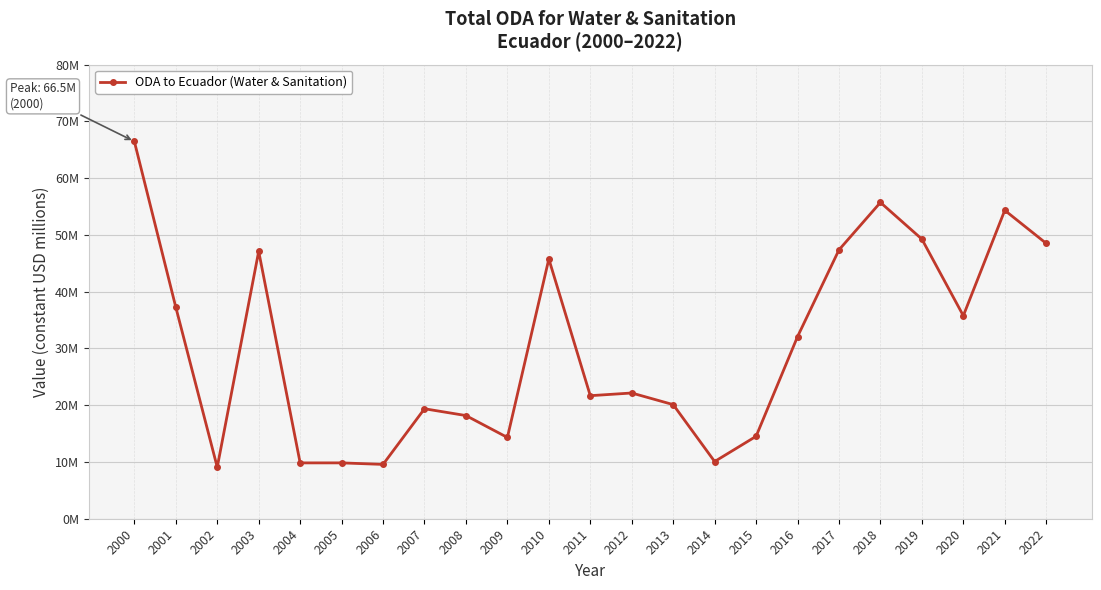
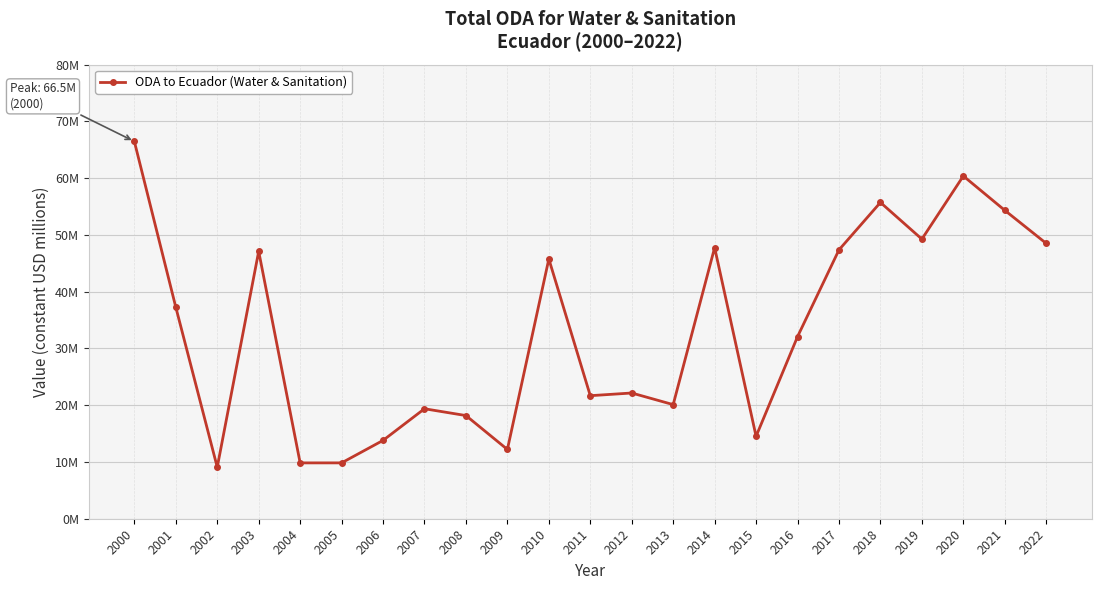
  {
    "2001": 37000000,
    "2002": 9000000,
    "2003": 47000000,
    "2004": 10000000,
    "2005": 10000000,
-   "2006": 10000000,
+   "2006": 14000000,
    "2007": 19000000,
    "2008": 18000000,
-   "2009": 14000000,
+   "2009": 12000000,
    "2010": 46000000,
    "2011": 22000000,
    "2012": 22000000,
    "2013": 20000000,
-   "2014": 10000000,
+   "2014": 48000000,
    "2015": 15000000,
    "2016": 32000000,
    "2017": 47000000,
    "2018": 56000000,
    "2019": 49000000,
-   "2020": 36000000,
+   "2020": 60000000,
    "2021": 54000000,
    "2022": 49000000
  }
